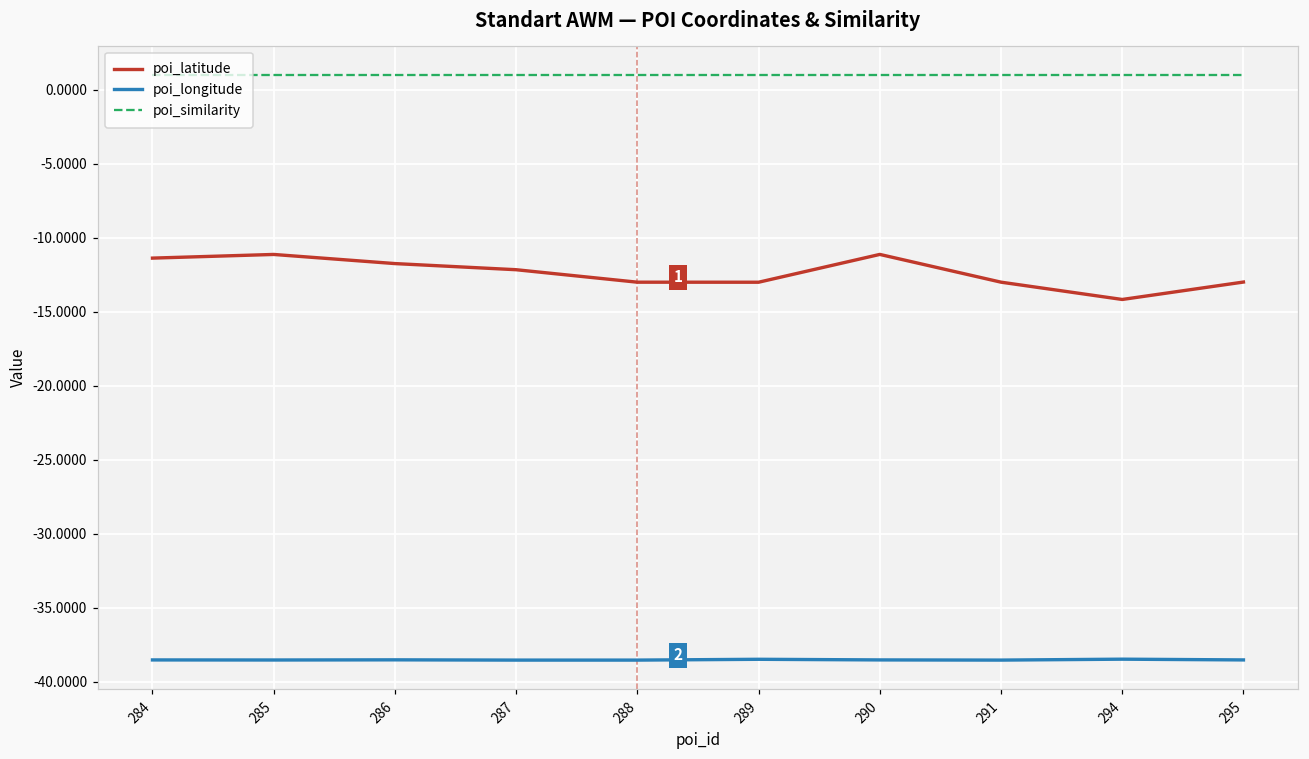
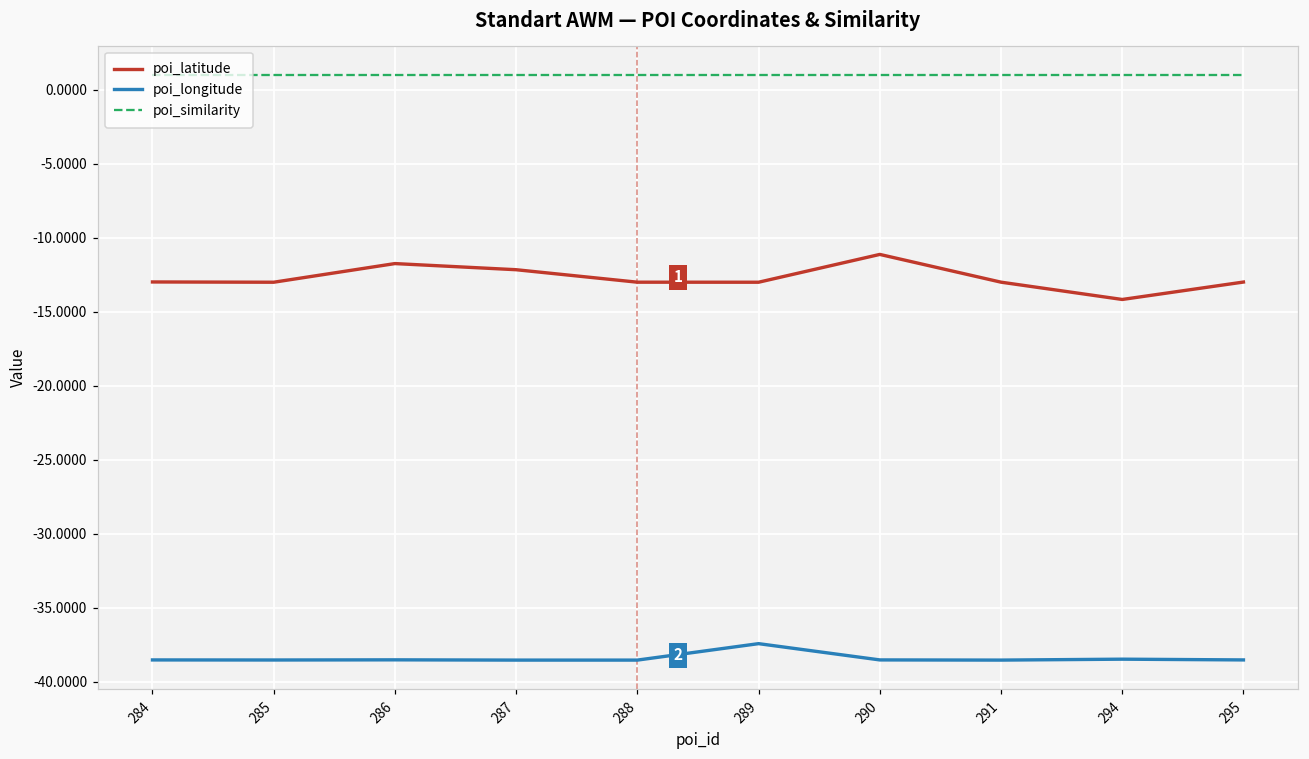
  {
    "poi_latitude": {
-     "284": -11.4,
-     "285": -11.1,
+     "284": -13.0,
+     "285": -13.0,
      "286": -11.7,
      "287": -12.2,
      "288": -13.0,
      "289": -13.0,
      "290": -11.1,
      "291": -13.0,
      "294": -14.2,
      "295": -13.0
    },
    "poi_longitude": {
      "284": -38.5,
      "285": -38.5,
      "286": -38.5,
      "287": -38.5,
      "288": -38.5,
-     "289": -38.5,
+     "289": -37.4,
      "290": -38.5,
      "291": -38.5,
      "294": -38.5,
      "295": -38.5
    },
    "poi_similarity": {
      "285": 1.0,
      "286": 1.0,
      "287": 1.0,
      "288": 1.0,
      "289": 1.0,
      "290": 1.0,
      "291": 1.0,
      "294": 1.0,
      "295": 1.0
    }
  }
